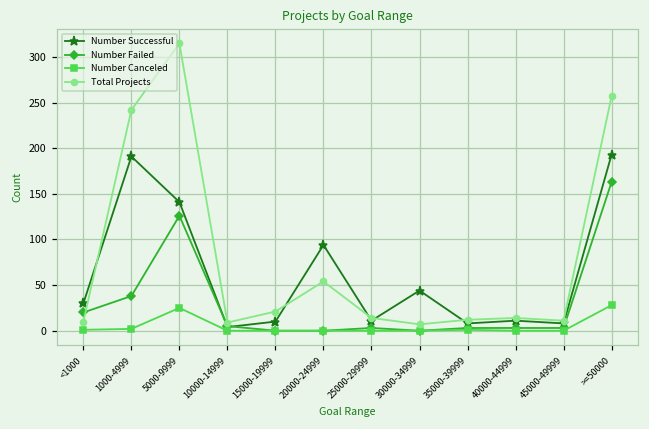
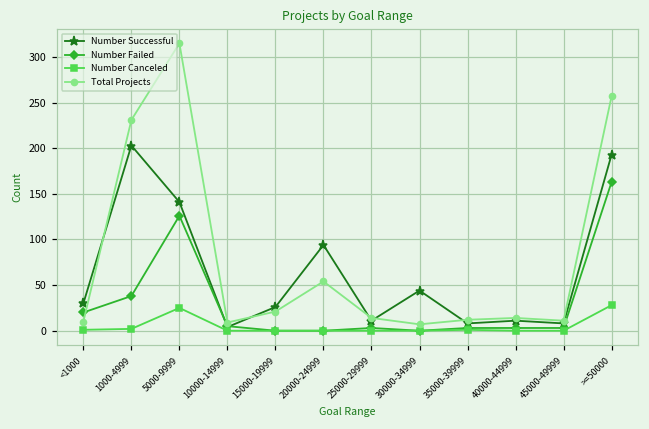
  {
    "Number Successful": {
      "<1000": 30,
-     "1000-4999": 190,
+     "1000-4999": 200,
      "5000-9999": 140,
-     "15000-19999": 10,
+     "15000-19999": 30,
      "20000-24999": 90,
      "30000-34999": 40,
      "35000-39999": 10,
      ">=50000": 190
    },
    "Total Projects": {
      "<1000": 10,
-     "1000-4999": 240,
+     "1000-4999": 230,
      "5000-9999": 320,
      "10000-14999": 10,
      "15000-19999": 20,
      "20000-24999": 50,
      "30000-34999": 10,
      "35000-39999": 10,
      ">=50000": 260
    }
  }
